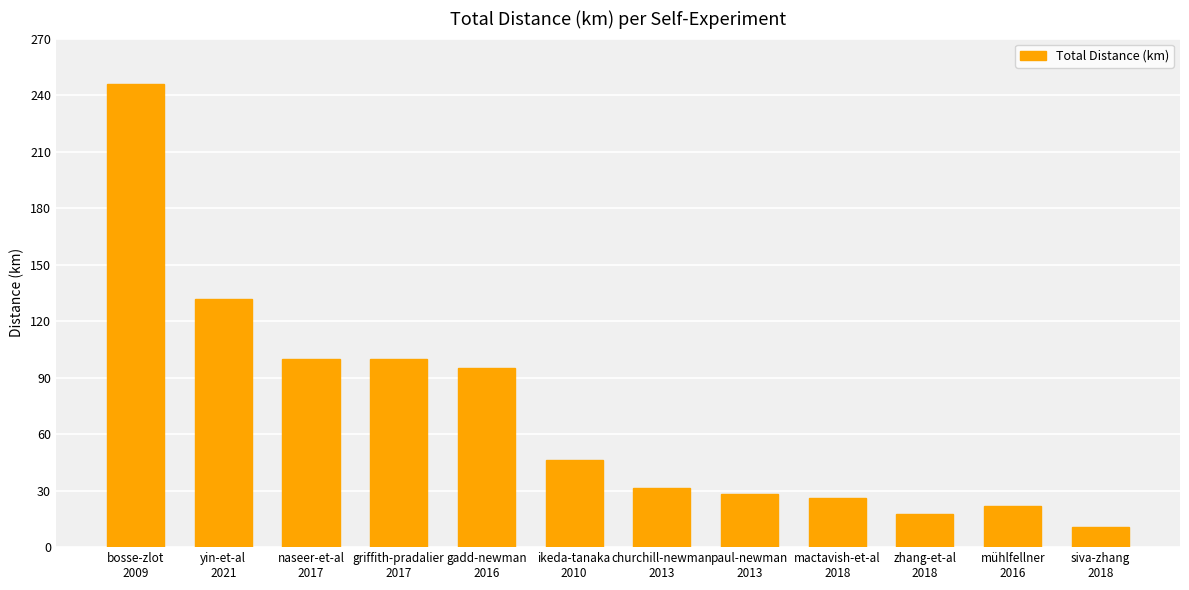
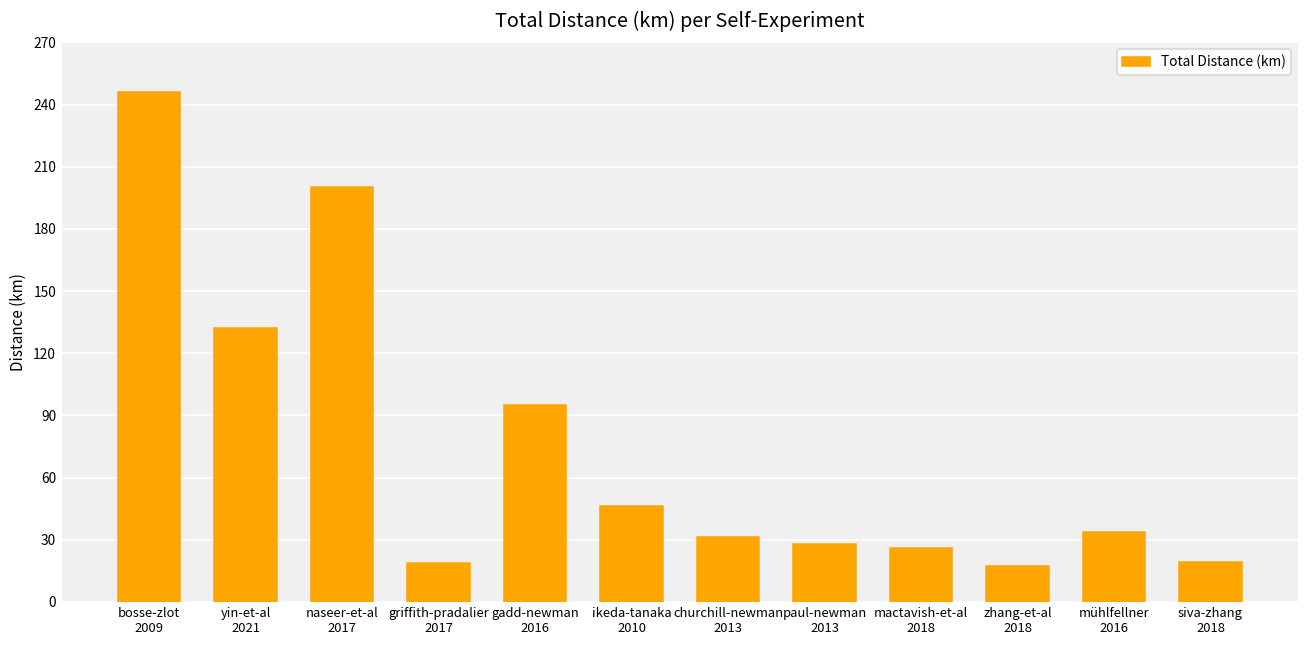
  {
    "bosse-zlot 2009": 246,
    "yin-et-al 2021": 132,
-   "naseer-et-al 2017": 100,
-   "griffith-pradalier 2017": 100,
+   "naseer-et-al 2017": 200,
+   "griffith-pradalier 2017": 19,
    "gadd-newman 2016": 95,
    "ikeda-tanaka 2010": 46,
    "churchill-newman 2013": 32,
    "paul-newman 2013": 28,
    "mactavish-et-al 2018": 26,
    "zhang-et-al 2018": 17,
-   "mühlfellner 2016": 22,
-   "siva-zhang 2018": 11
+   "mühlfellner 2016": 34,
+   "siva-zhang 2018": 19
  }
